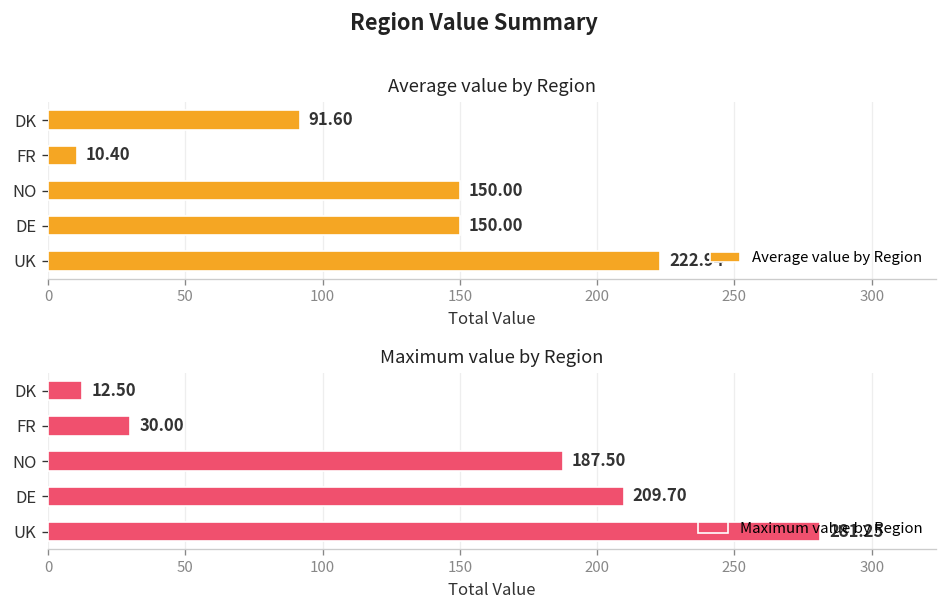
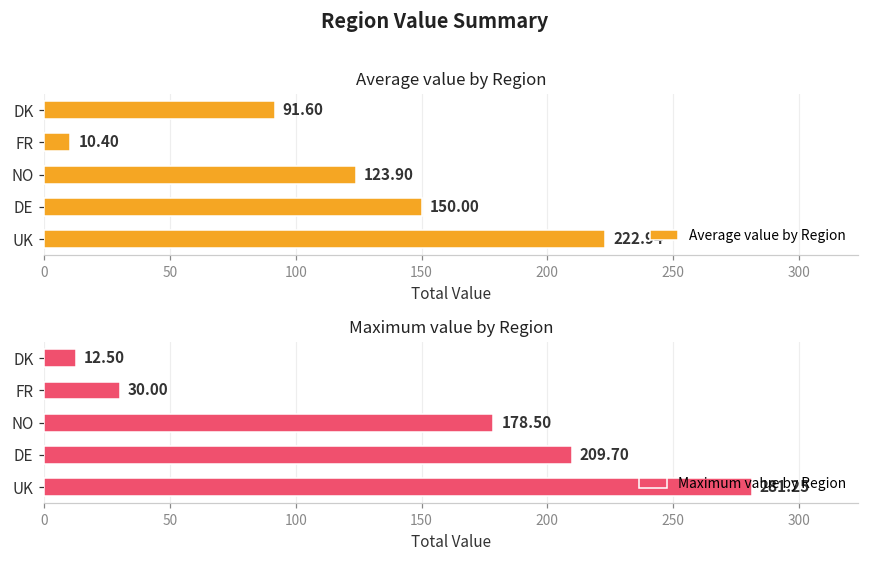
  {
    "Average value by Region": {
      "DK": 91.60,
      "FR": 10.40,
-     "NO": 150.00,
+     "NO": 123.90,
      "DE": 150.00,
      "UK": 222.94
    },
    "Maximum value by Region": {
      "DK": 12.50,
      "FR": 30.00,
-     "NO": 187.50,
+     "NO": 178.50,
      "DE": 209.70,
      "UK": 281.25
    }
  }
